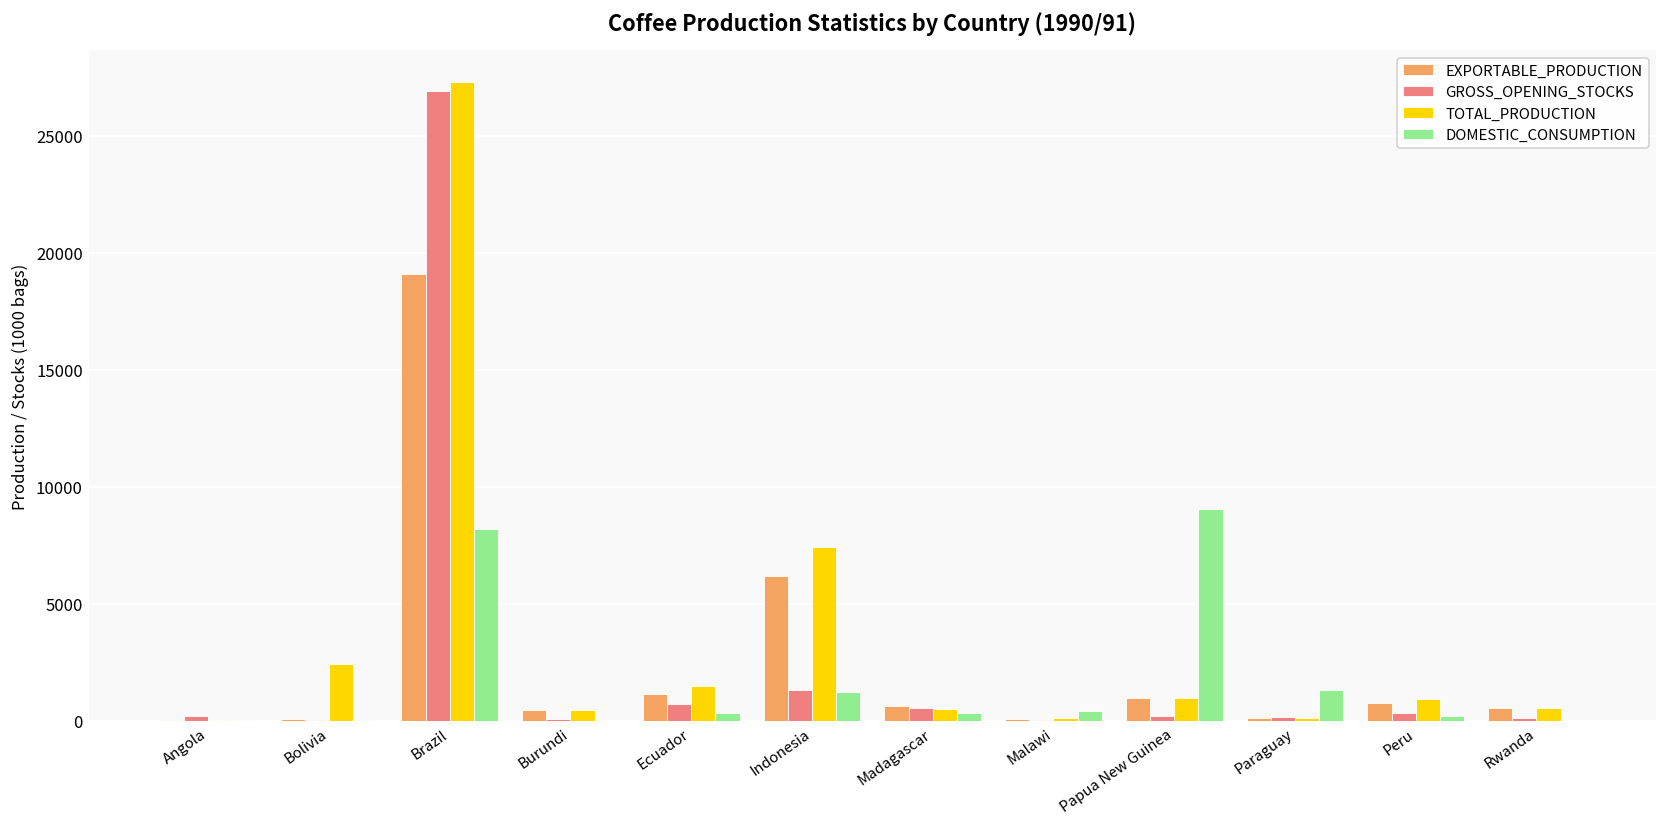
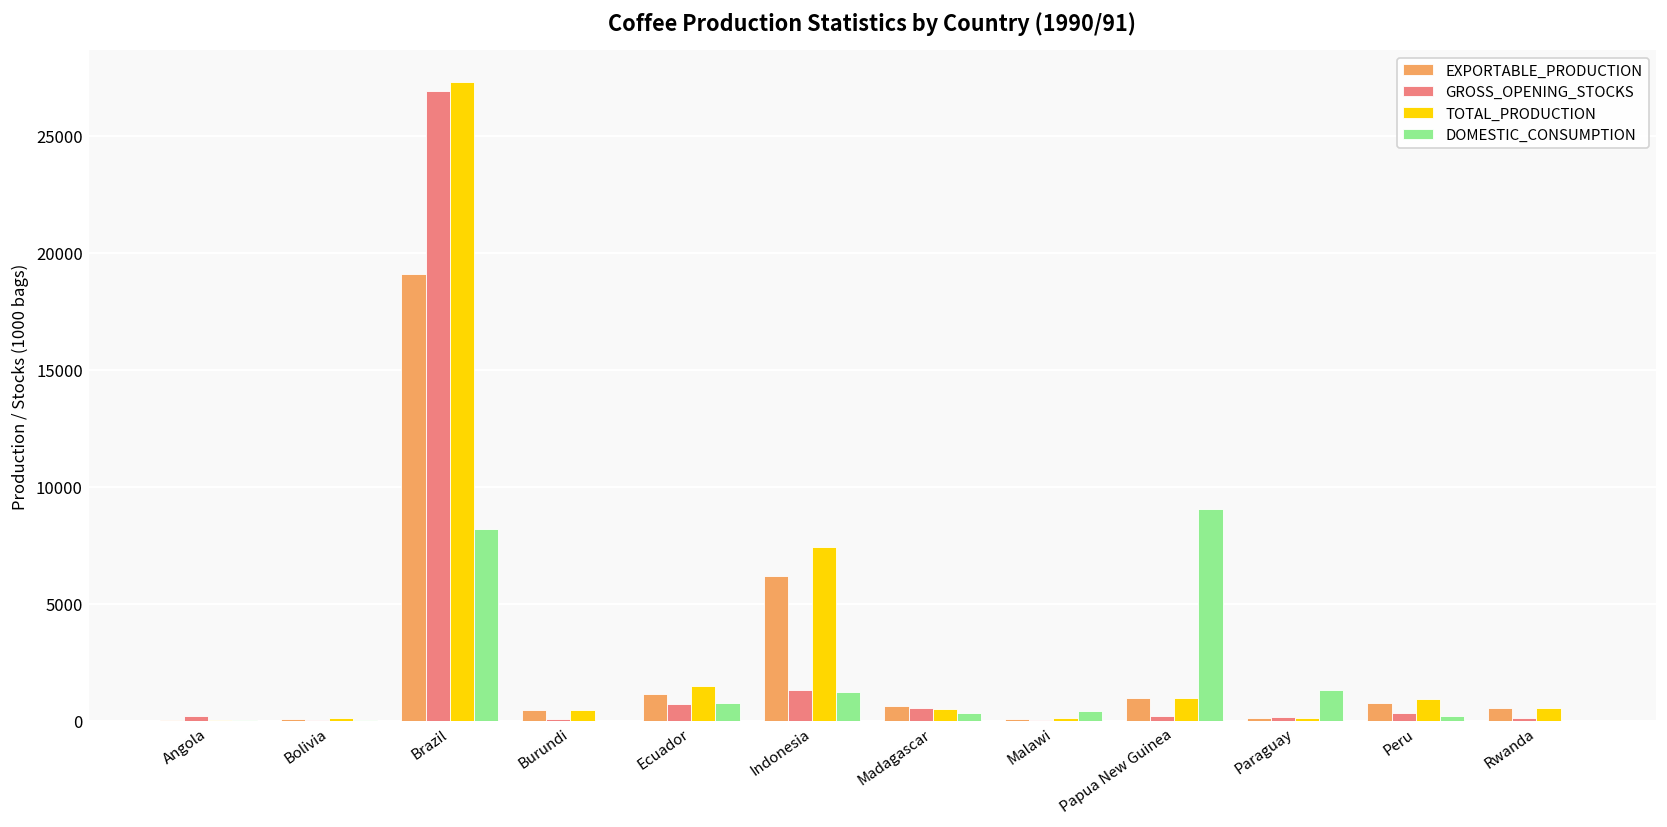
  {
    "TOTAL_PRODUCTION": {
-     "Bolivia": 2400,
+     "Bolivia": 100,
      "Brazil": 27300,
      "Burundi": 500,
      "Ecuador": 1500,
      "Indonesia": 7400,
      "Madagascar": 500,
      "Papua New Guinea": 1000,
      "Paraguay": 100,
      "Peru": 900,
      "Rwanda": 500
    },
    "DOMESTIC_CONSUMPTION": {
      "Brazil": 8200,
-     "Ecuador": 400,
+     "Ecuador": 800,
      "Indonesia": 1200,
      "Madagascar": 400,
      "Malawi": 400,
      "Papua New Guinea": 9000,
      "Paraguay": 1300,
      "Peru": 200
    }
  }
